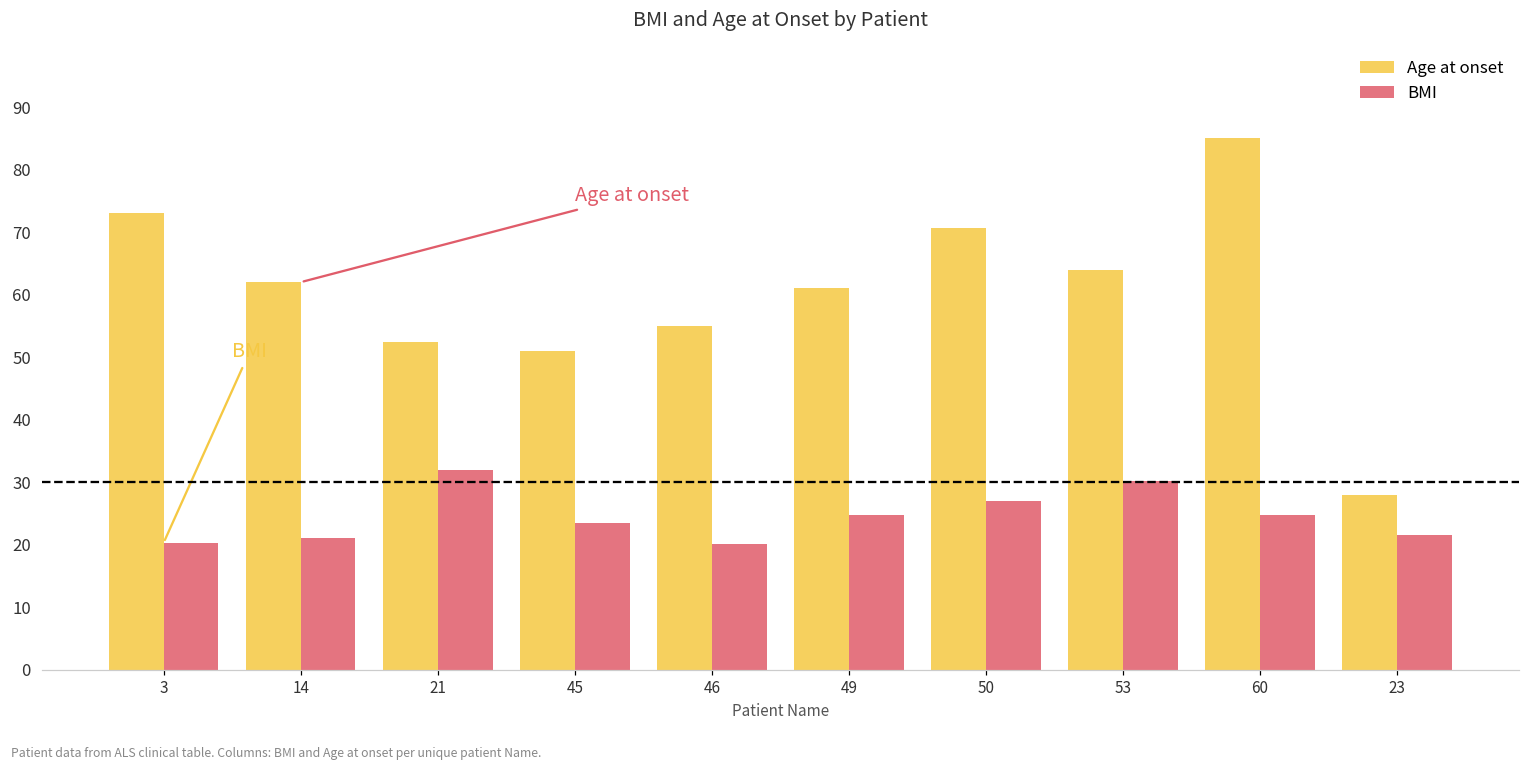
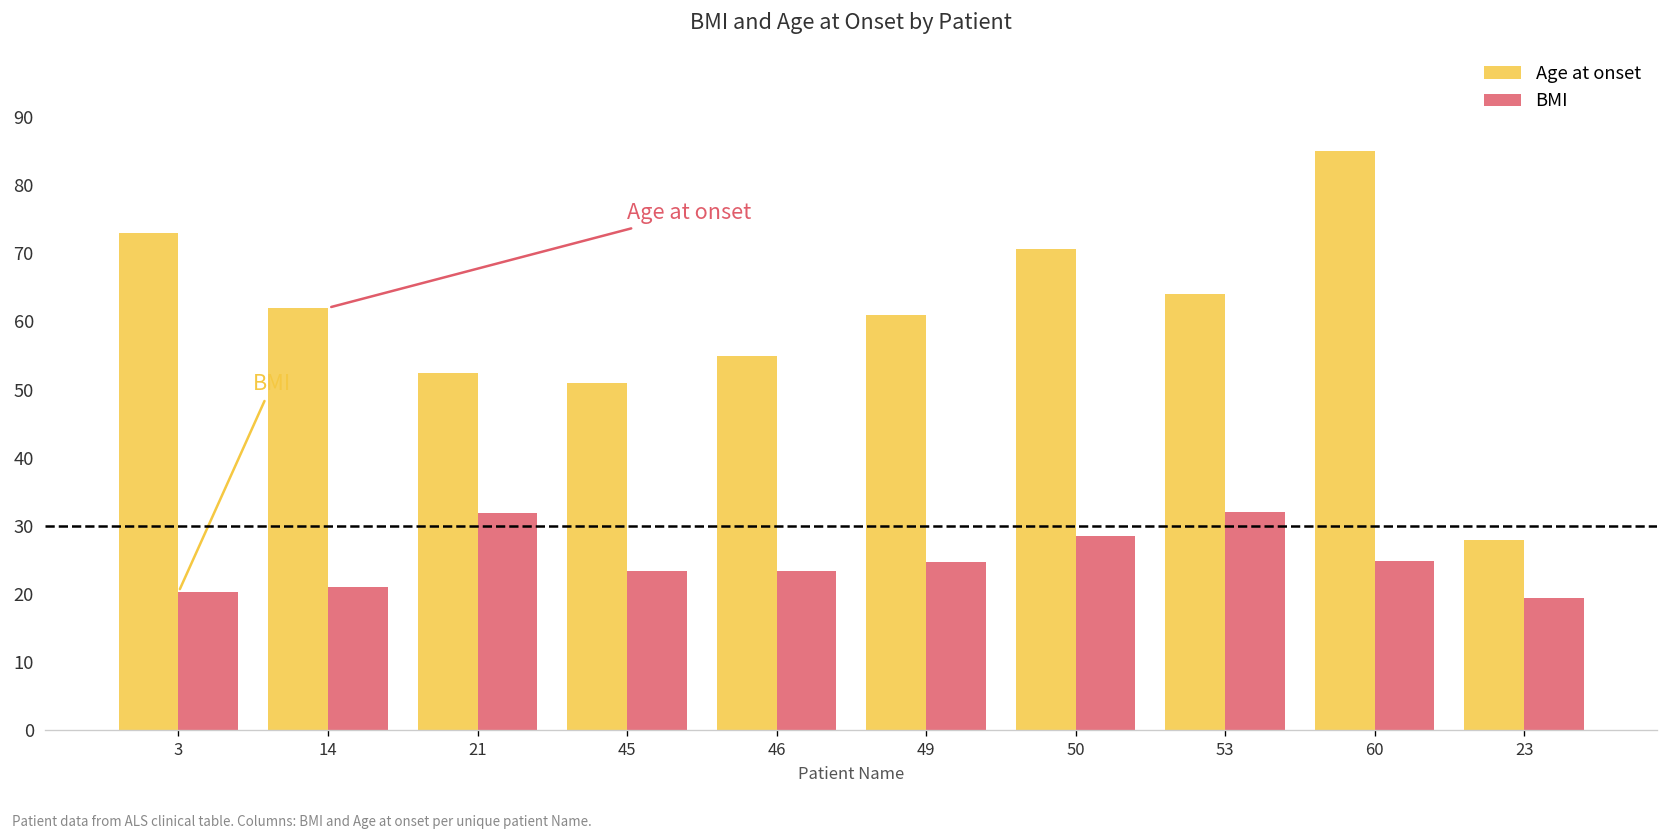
  {
    "Age at onset": {
      "3": 73,
      "14": 62,
      "21": 52,
      "45": 51,
      "46": 55,
      "49": 61,
      "50": 71,
      "53": 64,
      "60": 85,
      "23": 28
    },
    "BMI": {
      "3": 20,
      "14": 21,
      "21": 32,
      "45": 23,
-     "46": 20,
+     "46": 23,
      "49": 25,
-     "50": 27,
-     "53": 30,
+     "50": 29,
+     "53": 32,
      "60": 25,
-     "23": 22
+     "23": 19
    }
  }
